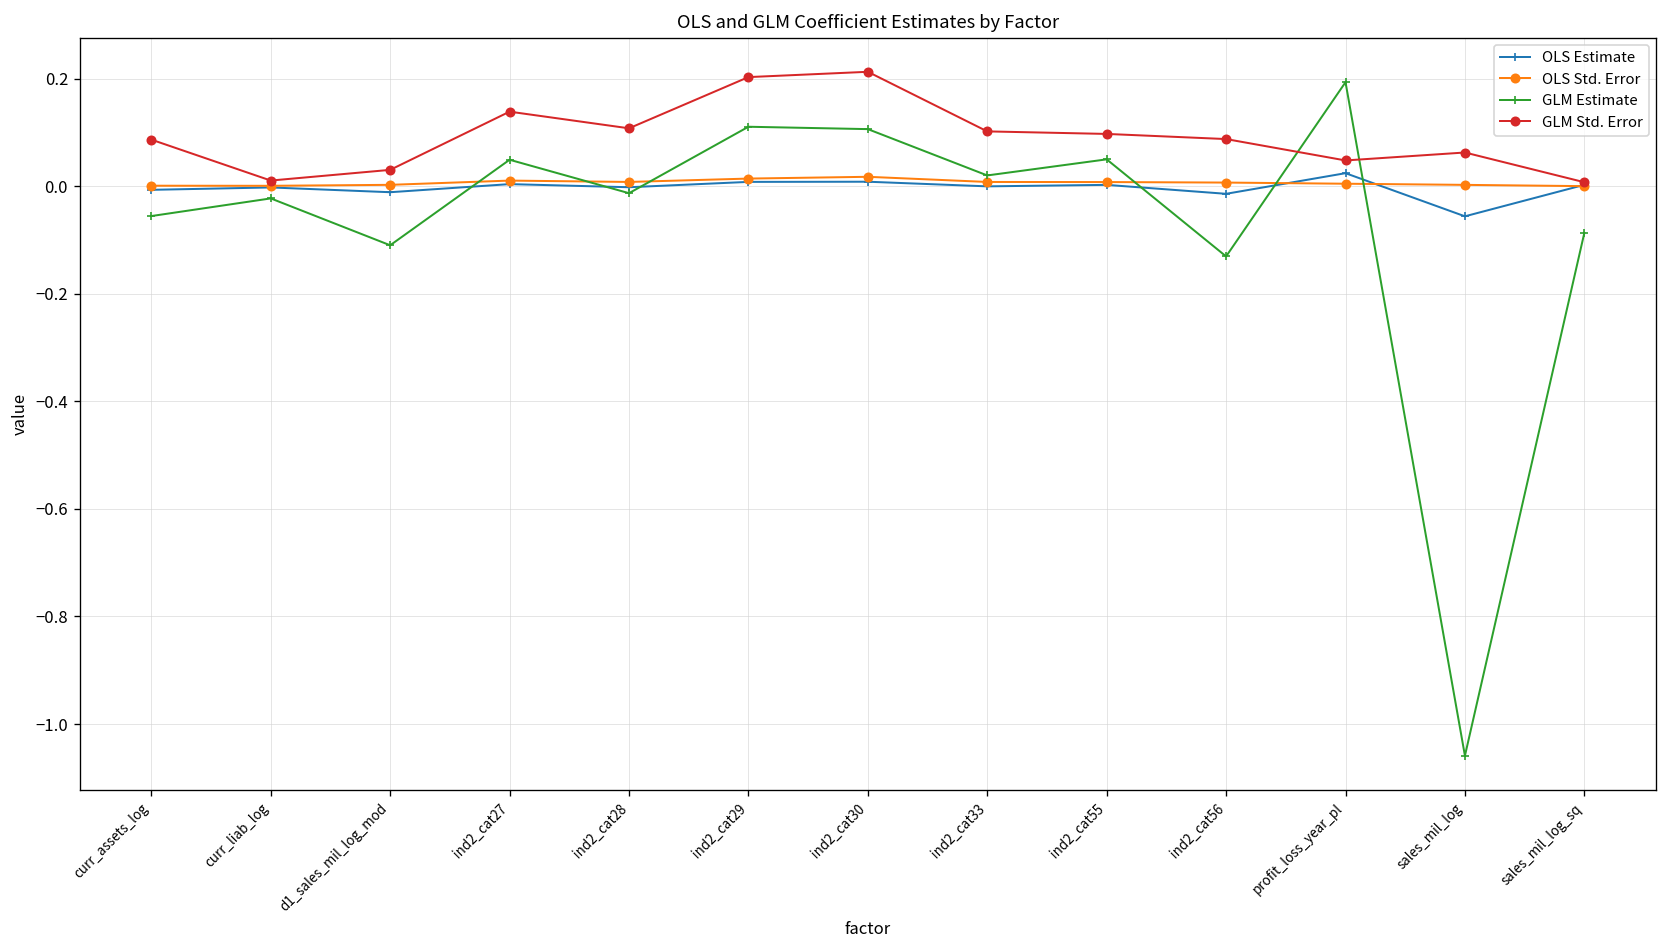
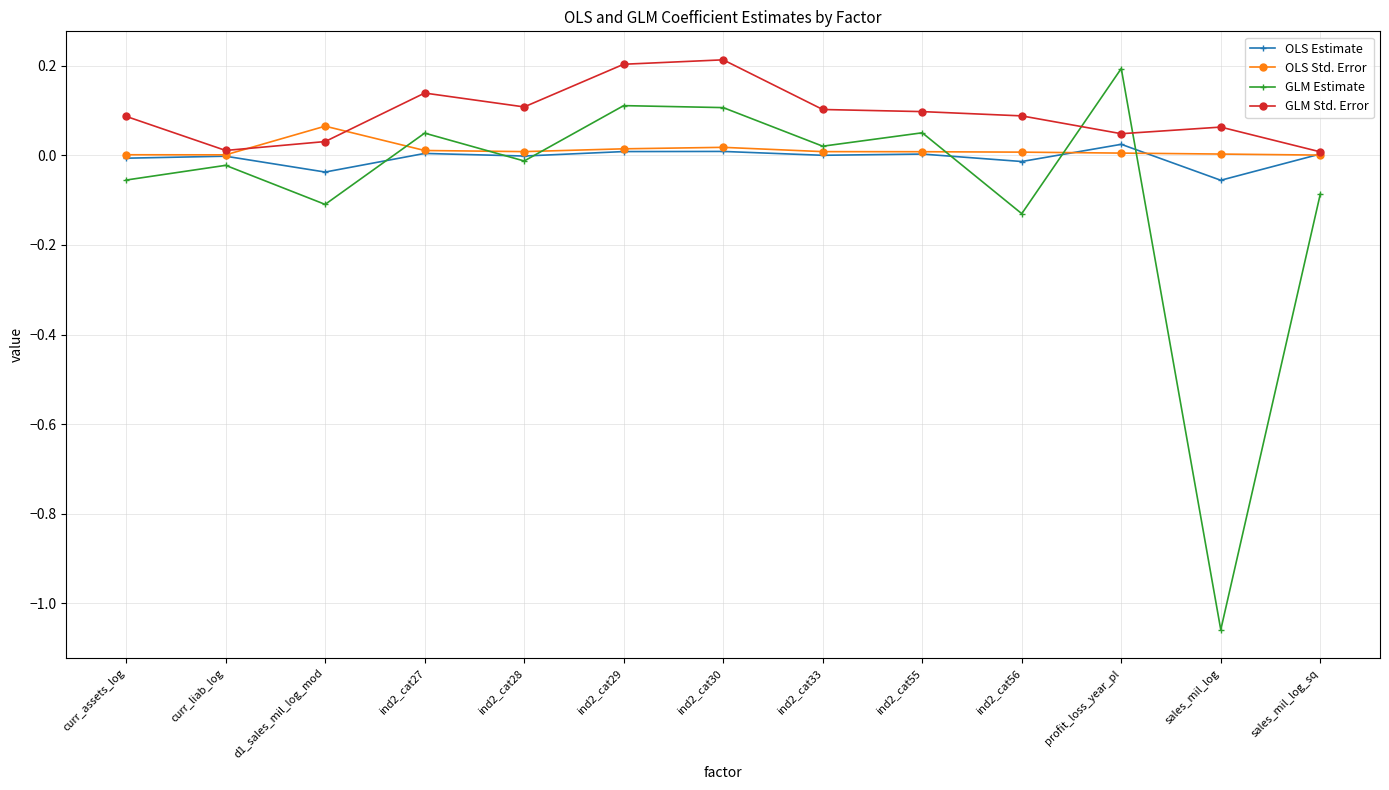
  {
    "OLS Estimate": {
      "curr_assets_log": -0.01,
-     "d1_sales_mil_log_mod": -0.01,
+     "d1_sales_mil_log_mod": -0.04,
      "ind2_cat27": 0.00,
      "ind2_cat28": 0.00,
      "ind2_cat29": 0.01,
      "ind2_cat30": 0.01,
      "ind2_cat33": 0.00,
      "ind2_cat56": -0.01,
      "profit_loss_year_pl": 0.02,
      "sales_mil_log": -0.06
    },
    "OLS Std. Error": {
      "curr_assets_log": 0.00,
-     "d1_sales_mil_log_mod": 0.00,
+     "d1_sales_mil_log_mod": 0.07,
      "ind2_cat27": 0.01,
      "ind2_cat28": 0.01,
      "ind2_cat29": 0.01,
      "ind2_cat30": 0.02,
      "ind2_cat33": 0.01,
      "ind2_cat56": 0.01,
      "profit_loss_year_pl": 0.00,
      "sales_mil_log": 0.00
    },
    "GLM Estimate": {
      "curr_assets_log": -0.06,
      "curr_liab_log": -0.02,
      "d1_sales_mil_log_mod": -0.11,
      "ind2_cat27": 0.05,
      "ind2_cat28": -0.01,
      "ind2_cat29": 0.11,
      "ind2_cat30": 0.11,
      "ind2_cat33": 0.02,
      "ind2_cat55": 0.05,
      "ind2_cat56": -0.13,
      "profit_loss_year_pl": 0.19,
      "sales_mil_log": -1.06,
      "sales_mil_log_sq": -0.09
    },
    "GLM Std. Error": {
      "curr_assets_log": 0.09,
      "curr_liab_log": 0.01,
      "d1_sales_mil_log_mod": 0.03,
      "ind2_cat27": 0.14,
      "ind2_cat28": 0.11,
      "ind2_cat29": 0.20,
      "ind2_cat30": 0.21,
      "ind2_cat33": 0.10,
      "ind2_cat55": 0.10,
      "ind2_cat56": 0.09,
      "profit_loss_year_pl": 0.05,
      "sales_mil_log": 0.06
    }
  }
